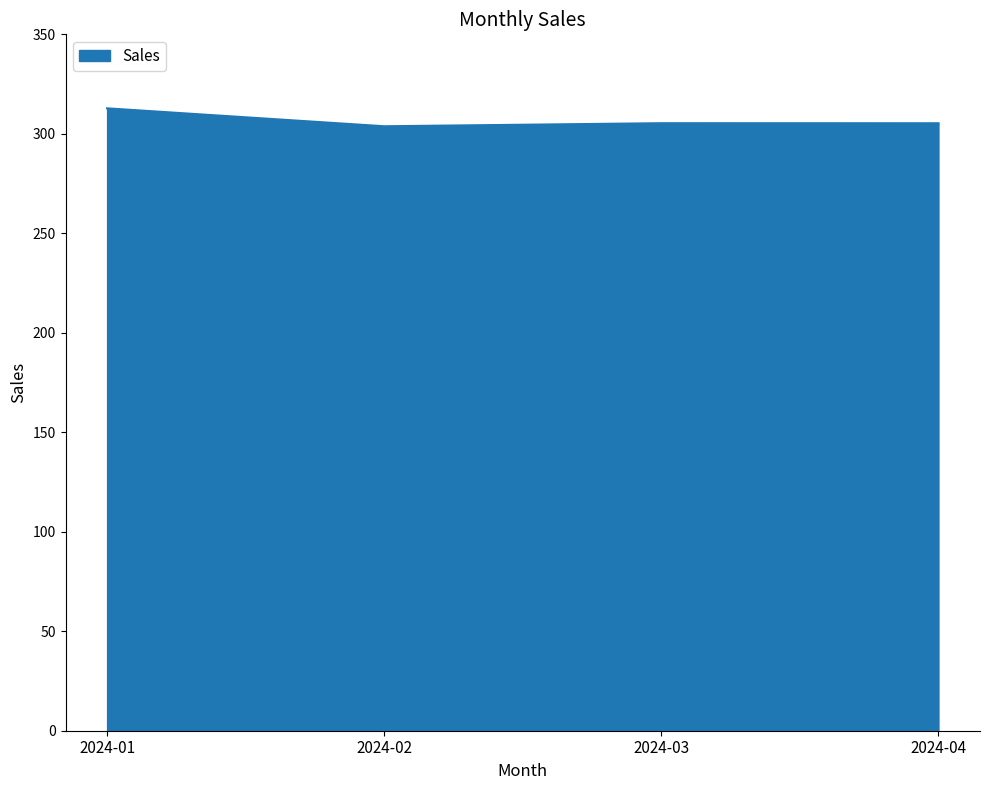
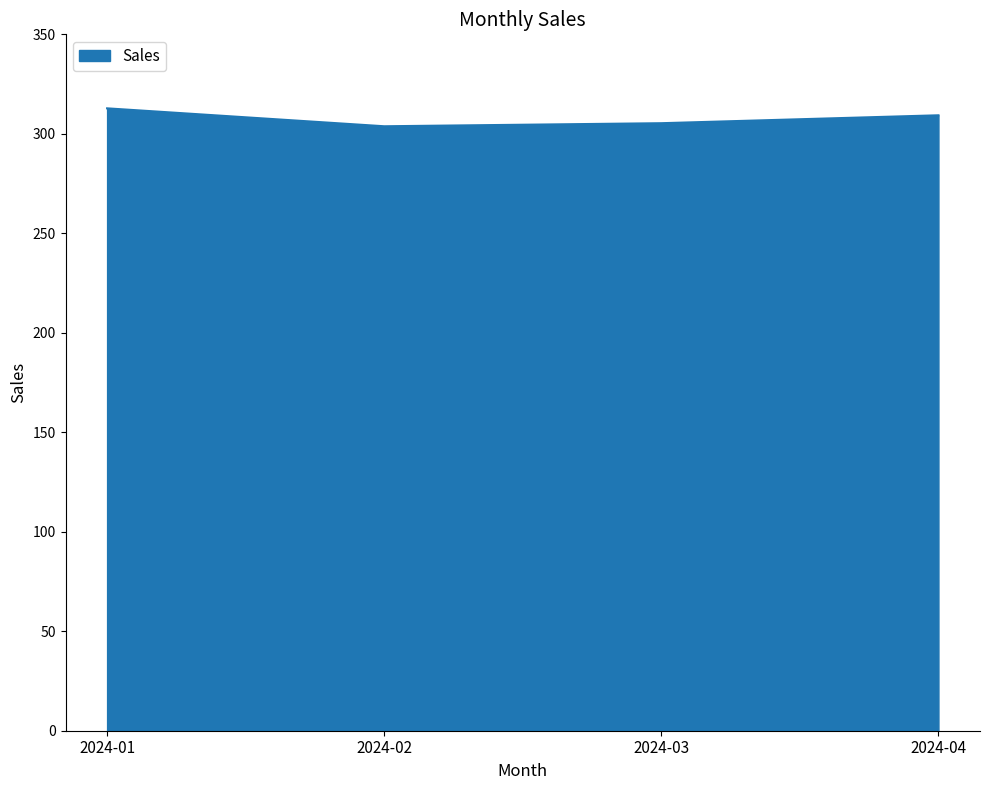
  {
    "2024-01": 313,
    "2024-02": 304,
    "2024-03": 305,
-   "2024-04": 305
+   "2024-04": 309
  }
